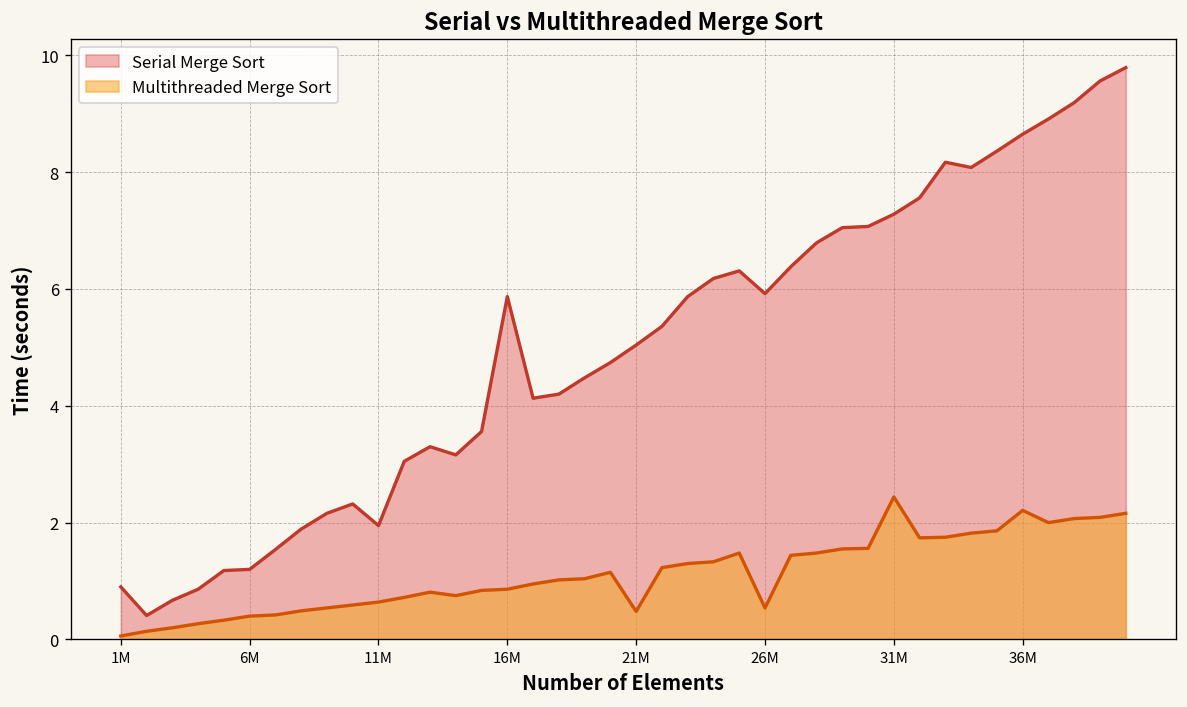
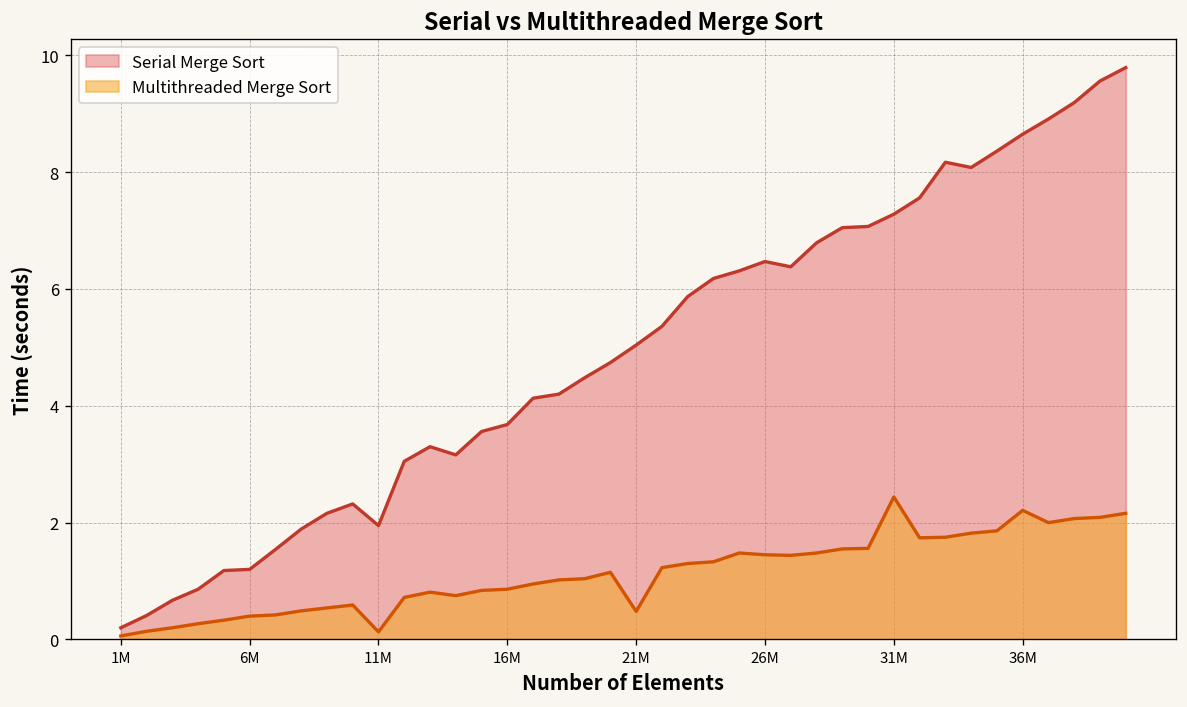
  {
    "Serial Merge Sort": {
-     "1M": 0.9,
+     "1M": 0.2,
      "6M": 1.2,
      "11M": 2.0,
-     "16M": 5.9,
+     "16M": 3.7,
      "21M": 5.0,
-     "26M": 5.9,
+     "26M": 6.5,
      "31M": 7.3,
      "36M": 8.7
    },
    "Multithreaded Merge Sort": {
      "1M": 0.1,
      "6M": 0.4,
-     "11M": 0.6,
+     "11M": 0.1,
      "16M": 0.9,
      "21M": 0.5,
-     "26M": 0.5,
+     "26M": 1.5,
      "31M": 2.4,
      "36M": 2.2
    }
  }
